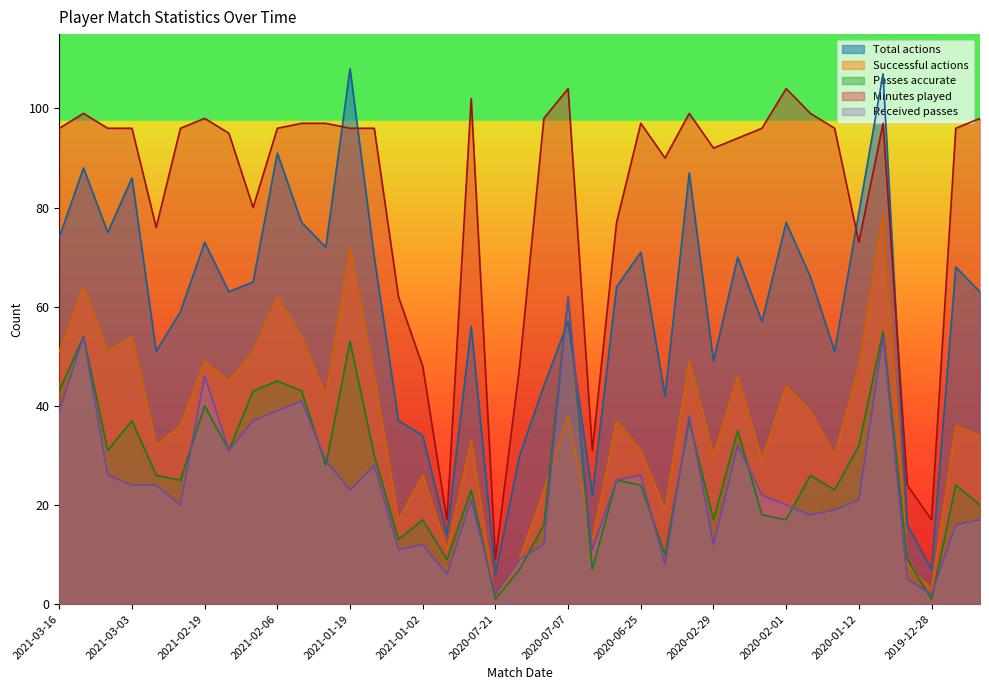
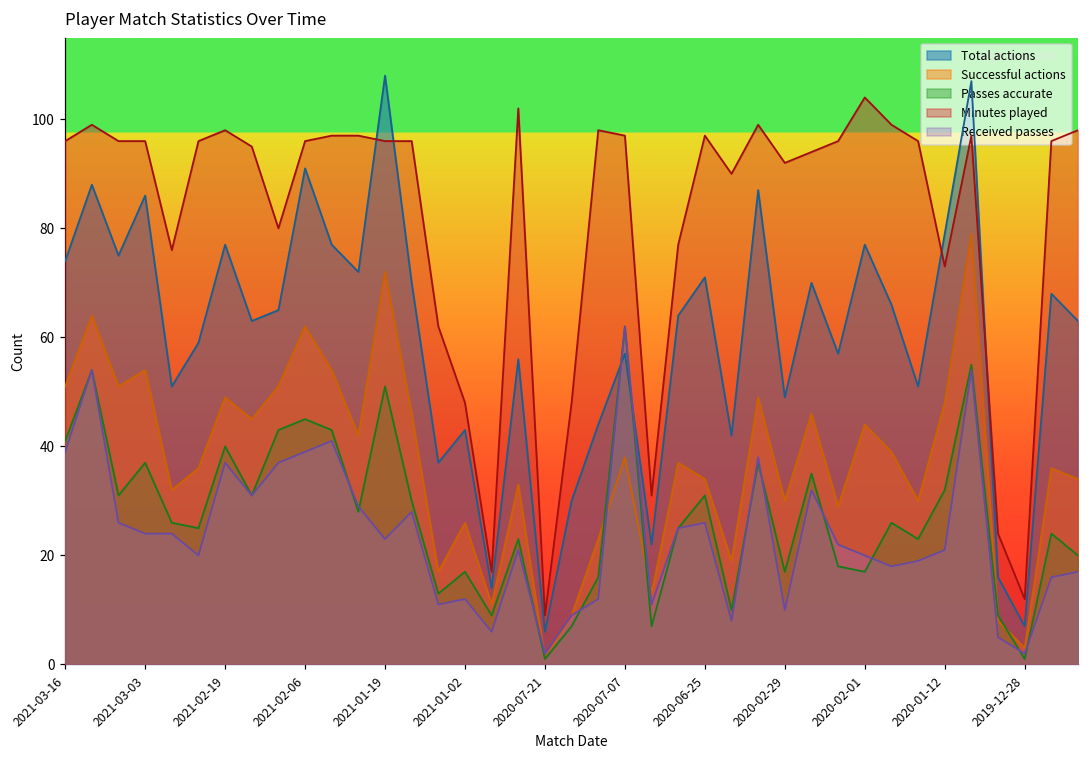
  {
    "Total actions": {
      "2021-03-16": 74,
      "2021-03-03": 86,
-     "2021-02-19": 73,
+     "2021-02-19": 77,
      "2021-02-06": 91,
      "2021-01-19": 108,
-     "2021-01-02": 34,
+     "2021-01-02": 43,
      "2020-07-21": 6,
      "2020-07-07": 57,
      "2020-06-25": 71,
      "2020-02-29": 49,
      "2020-02-01": 77,
      "2020-01-12": 79,
      "2019-12-28": 7
    },
    "Successful actions": {
      "2021-03-16": 51,
      "2021-03-03": 54,
      "2021-02-19": 49,
      "2021-02-06": 62,
      "2021-01-19": 72,
      "2021-01-02": 26,
      "2020-07-07": 38,
-     "2020-06-25": 31,
+     "2020-06-25": 34,
      "2020-02-29": 30,
      "2020-02-01": 44,
      "2020-01-12": 48,
      "2019-12-28": 3
    },
    "Passes accurate": {
-     "2021-03-16": 43,
+     "2021-03-16": 41,
      "2021-03-03": 37,
      "2021-02-19": 40,
      "2021-02-06": 45,
-     "2021-01-19": 53,
+     "2021-01-19": 51,
      "2021-01-02": 17,
-     "2020-06-25": 24,
+     "2020-06-25": 31,
      "2020-02-29": 17,
      "2020-02-01": 17,
      "2020-01-12": 32,
      "2019-12-28": 1
    },
    "Minutes played": {
      "2021-03-16": 96,
      "2021-03-03": 96,
      "2021-02-19": 98,
      "2021-02-06": 96,
      "2021-01-19": 96,
      "2021-01-02": 48,
      "2020-07-21": 9,
-     "2020-07-07": 104,
+     "2020-07-07": 97,
      "2020-06-25": 97,
      "2020-02-29": 92,
      "2020-02-01": 104,
      "2020-01-12": 73,
-     "2019-12-28": 17
+     "2019-12-28": 12
    },
    "Received passes": {
      "2021-03-16": 39,
      "2021-03-03": 24,
-     "2021-02-19": 46,
+     "2021-02-19": 37,
      "2021-02-06": 39,
      "2021-01-19": 23,
      "2021-01-02": 12,
      "2020-07-21": 2,
      "2020-06-25": 26,
-     "2020-02-29": 12,
+     "2020-02-29": 10,
      "2020-02-01": 20,
      "2020-01-12": 21,
      "2019-12-28": 2
    }
  }
